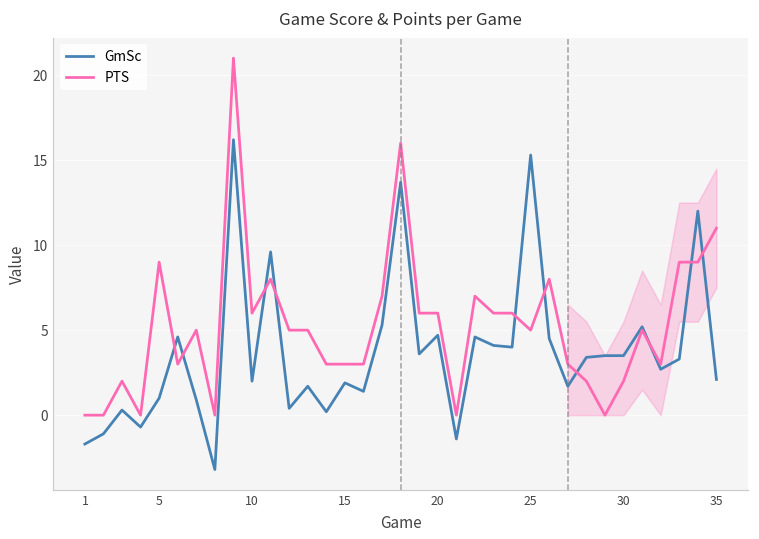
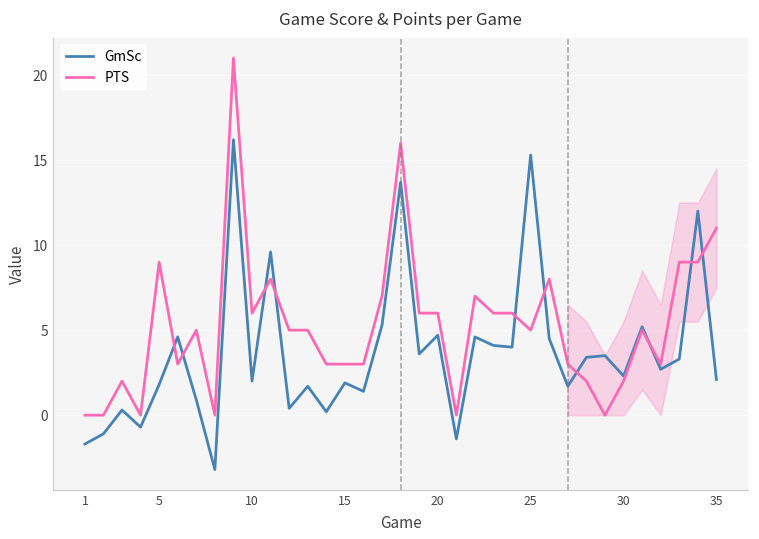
  {
    "GmSc": {
      "1": -1.7,
-     "5": 1.0,
+     "5": 1.8,
      "10": 2.0,
      "15": 1.9,
      "20": 4.7,
      "25": 15.3,
-     "30": 3.5,
+     "30": 2.3,
      "35": 2.1
    }
  }
